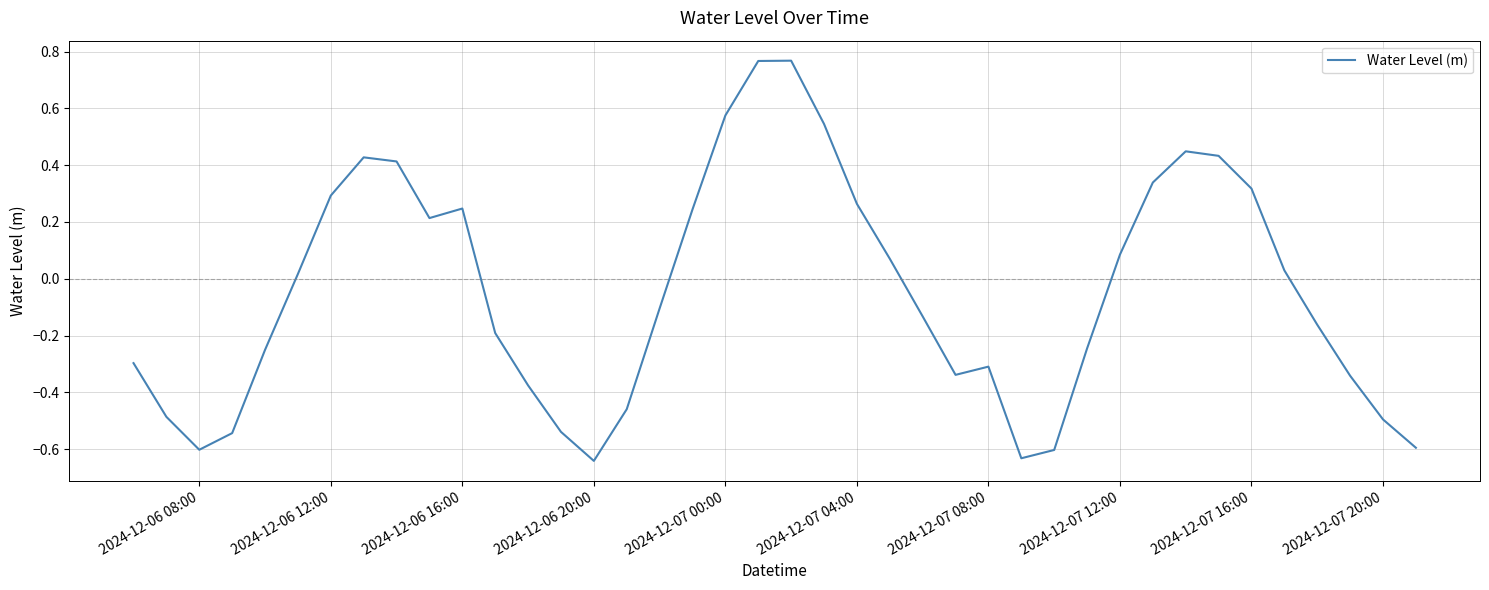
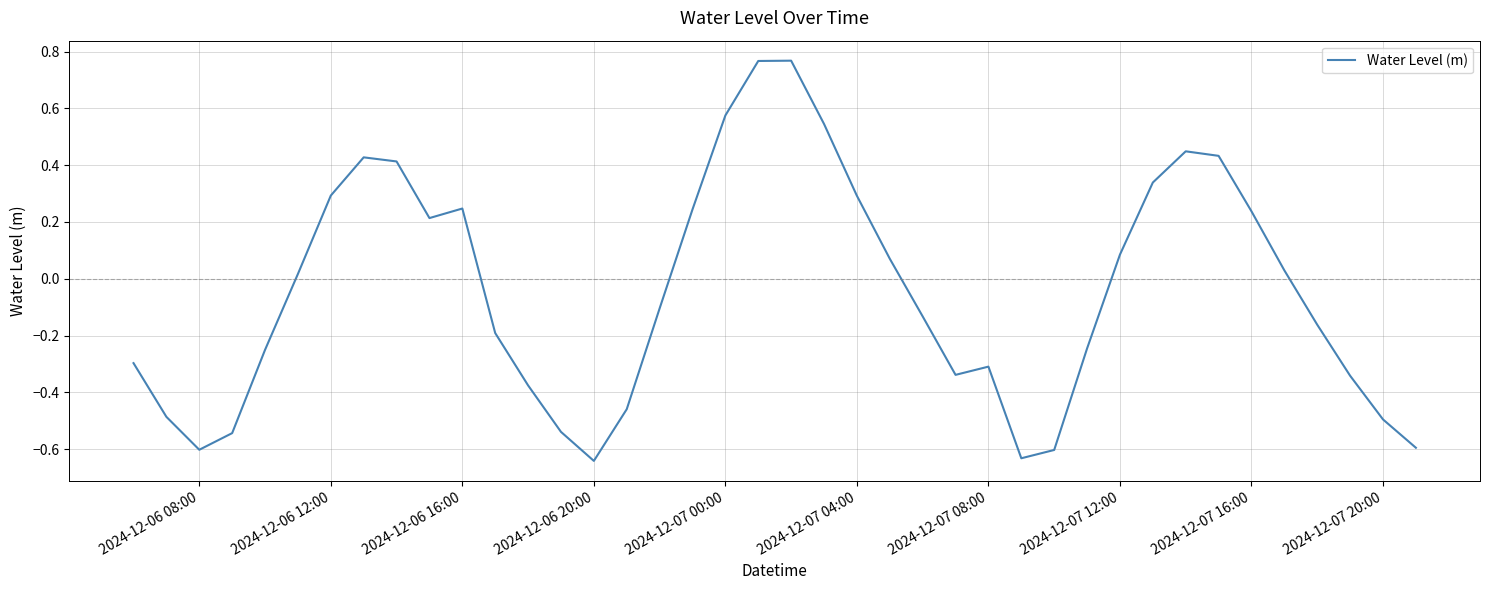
  {
    "2024-12-06 08:00": -0.60,
    "2024-12-06 12:00": 0.29,
    "2024-12-06 16:00": 0.25,
    "2024-12-06 20:00": -0.64,
    "2024-12-07 00:00": 0.58,
-   "2024-12-07 04:00": 0.26,
+   "2024-12-07 04:00": 0.29,
    "2024-12-07 08:00": -0.31,
    "2024-12-07 12:00": 0.09,
-   "2024-12-07 16:00": 0.32,
+   "2024-12-07 16:00": 0.24,
    "2024-12-07 20:00": -0.50
  }
